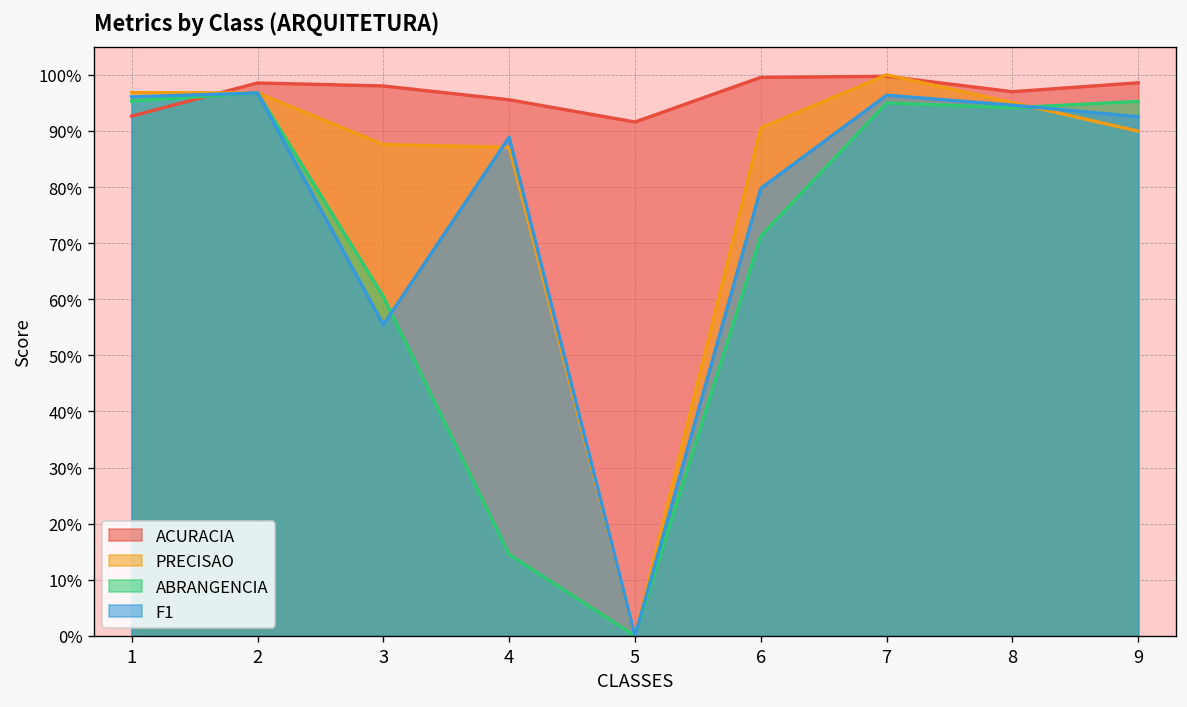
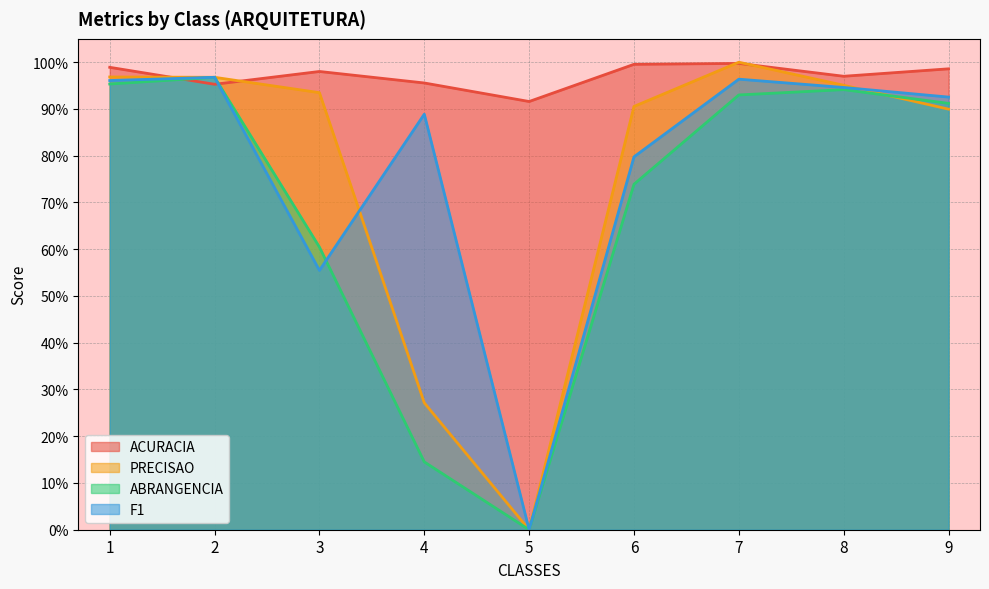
  {
    "ACURACIA": {
-     "1": "93%",
-     "2": "99%",
+     "1": "99%",
+     "2": "95%",
      "3": "98%",
      "4": "96%",
      "5": "92%",
      "6": "100%",
      "8": "97%",
      "9": "99%"
    },
    "PRECISAO": {
      "1": "97%",
-     "3": "88%",
-     "4": "87%",
+     "3": "93%",
+     "4": "27%",
      "6": "91%",
      "9": "90%"
    },
    "ABRANGENCIA": {
      "1": "95%",
      "3": "60%",
      "4": "15%",
-     "6": "71%",
-     "7": "95%",
-     "9": "95%"
+     "6": "74%",
+     "7": "93%",
+     "9": "91%"
    },
    "F1": {
      "1": "96%",
      "3": "55%",
      "4": "89%",
      "6": "80%",
      "7": "96%",
      "9": "93%"
    }
  }
